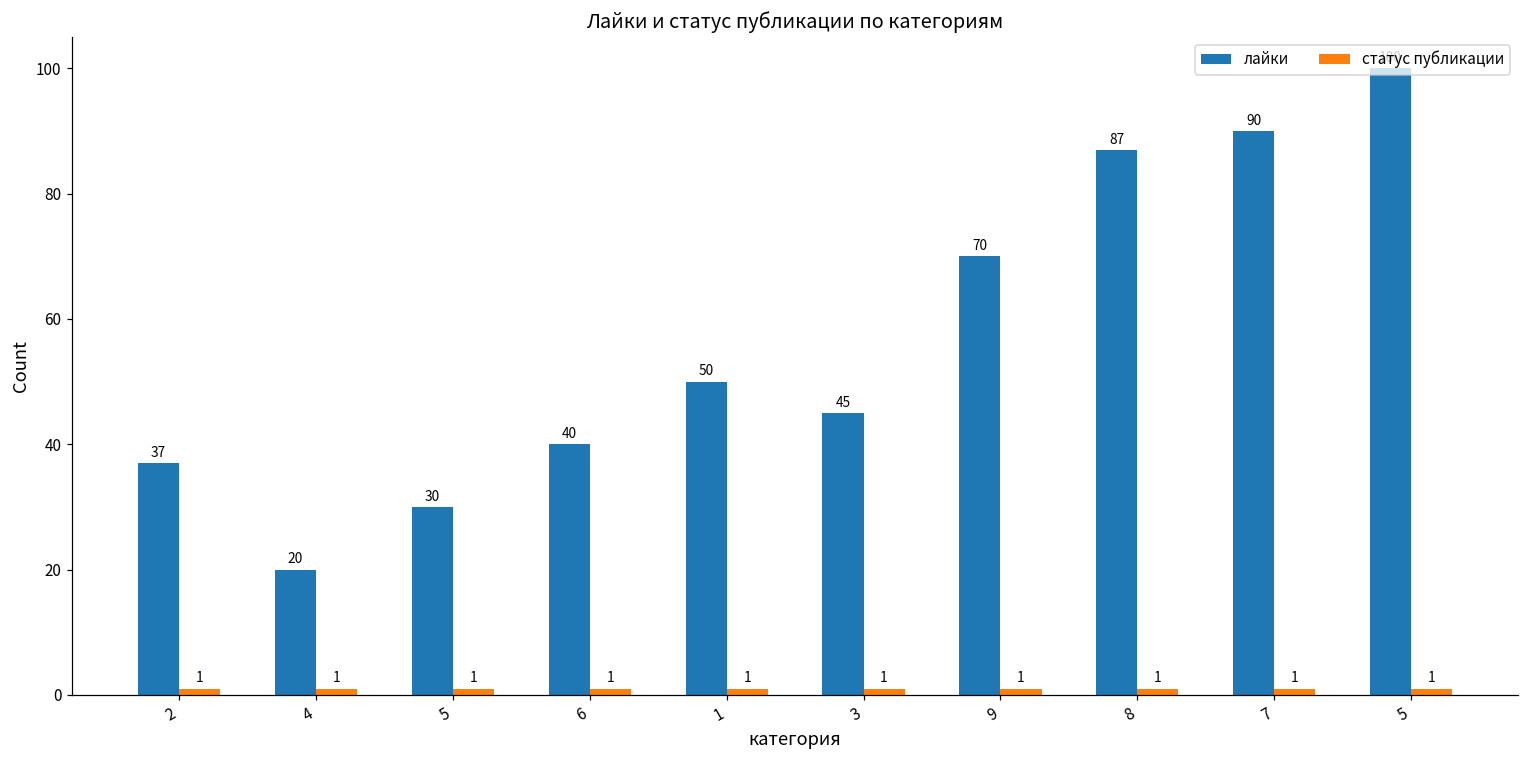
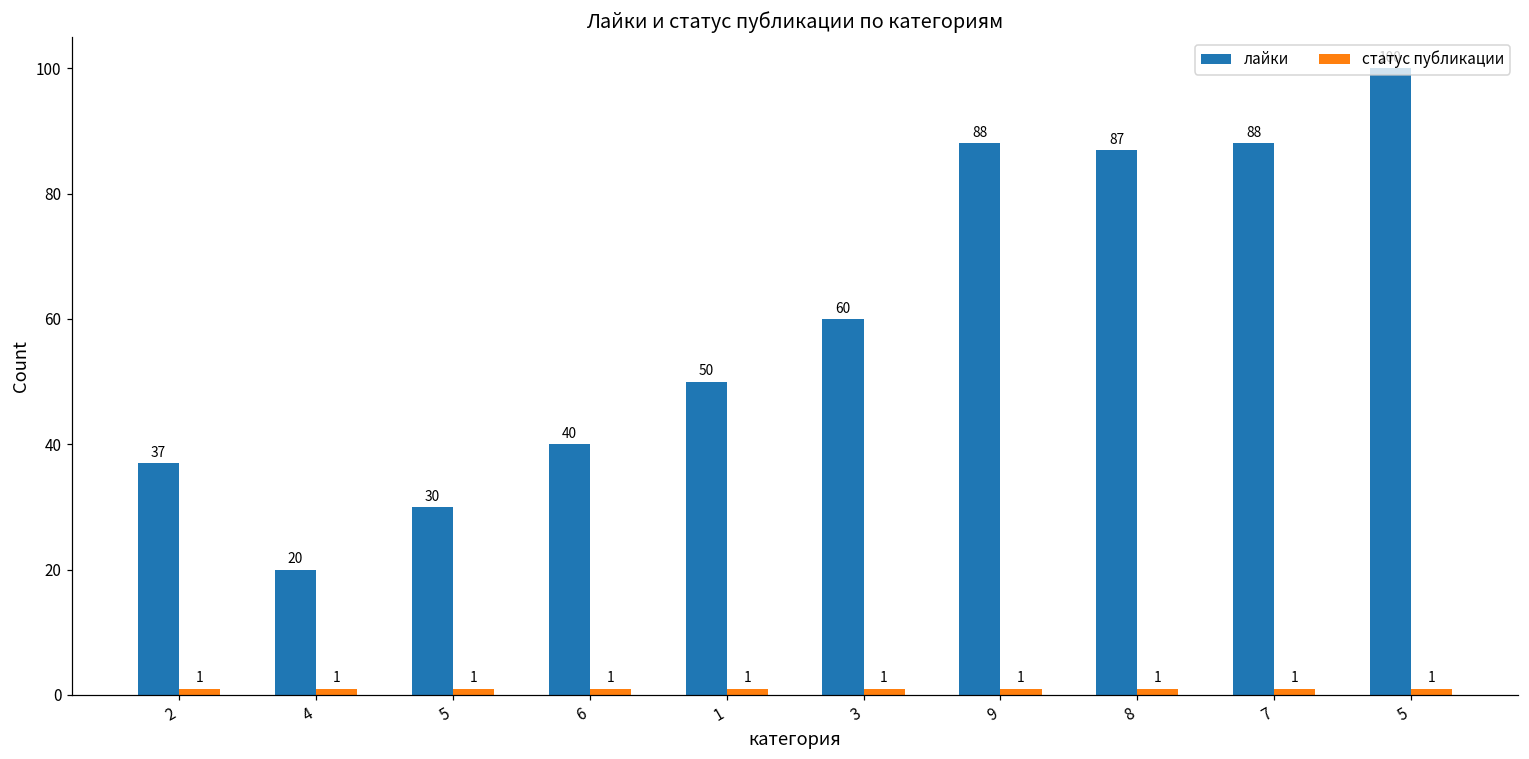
  {
    "лайки": {
      "2": 37,
      "4": 20,
      "6": 40,
      "1": 50,
-     "3": 45,
-     "9": 70,
+     "3": 60,
+     "9": 88,
      "8": 87,
-     "7": 90
+     "7": 88
    },
    "статус публикации": {
      "2": 1,
      "4": 1,
      "6": 1,
      "1": 1,
      "3": 1,
      "9": 1,
      "8": 1,
      "7": 1
    }
  }
